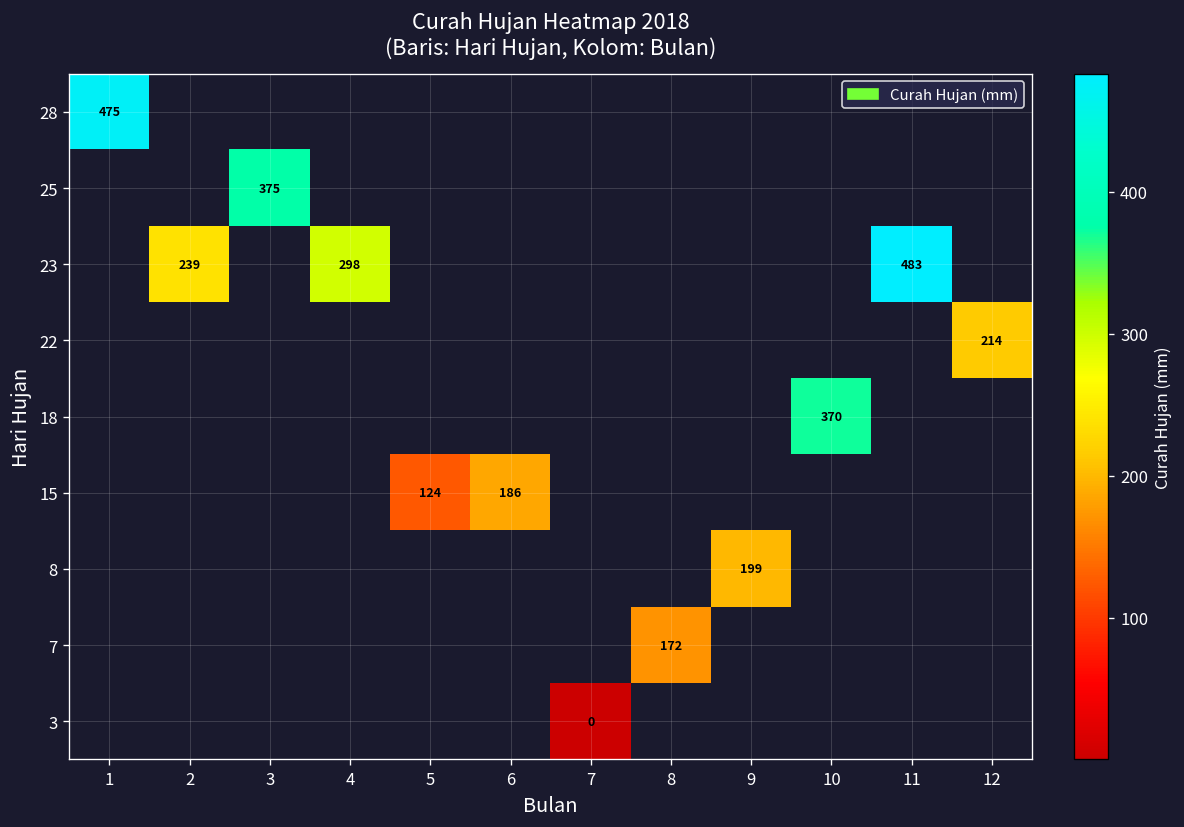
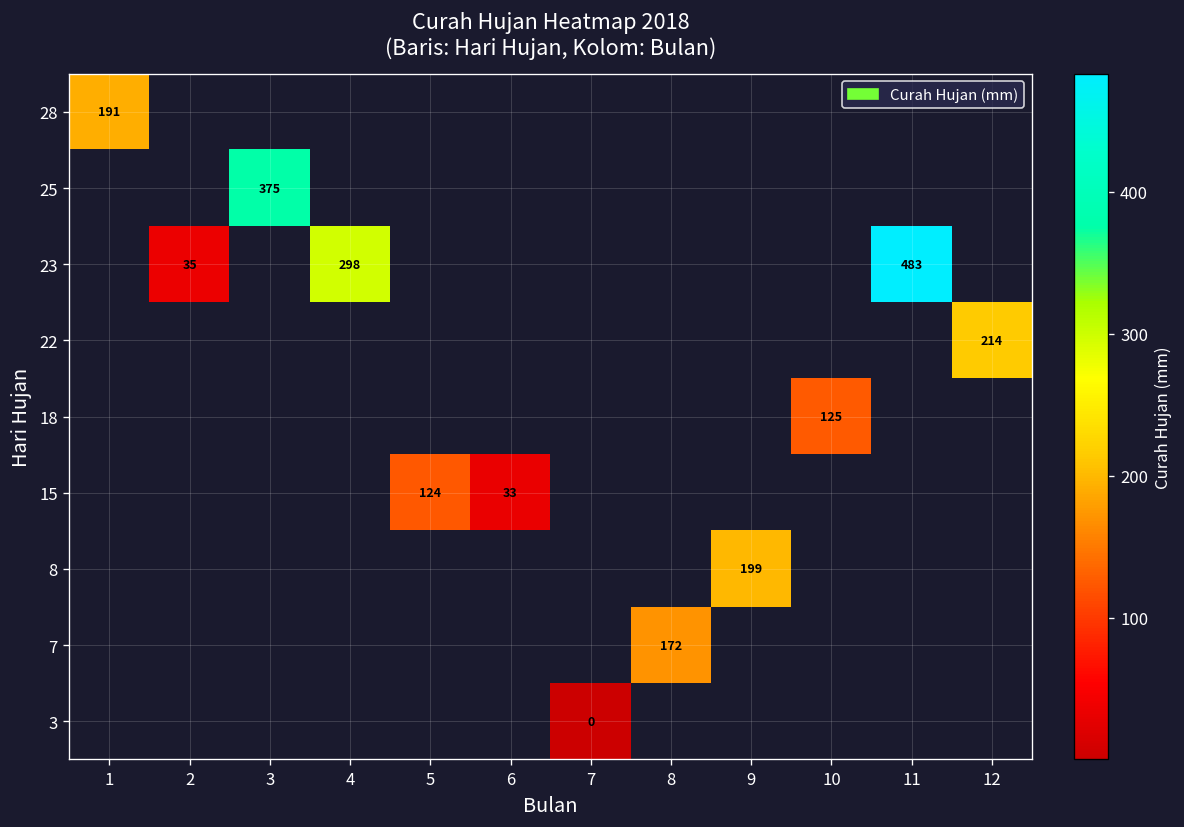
  {
    "28": {
-     "1": 475
+     "1": 191
    },
    "25": {
      "3": 375
    },
    "23": {
-     "2": 239,
+     "2": 35,
      "4": 298,
      "11": 483
    },
    "22": {
      "12": 214
    },
    "18": {
-     "10": 370
+     "10": 125
    },
    "15": {
      "5": 124,
-     "6": 186
+     "6": 33
    },
    "8": {
      "9": 199
    },
    "7": {
      "8": 172
    },
    "3": {
      "7": 0
    }
  }
